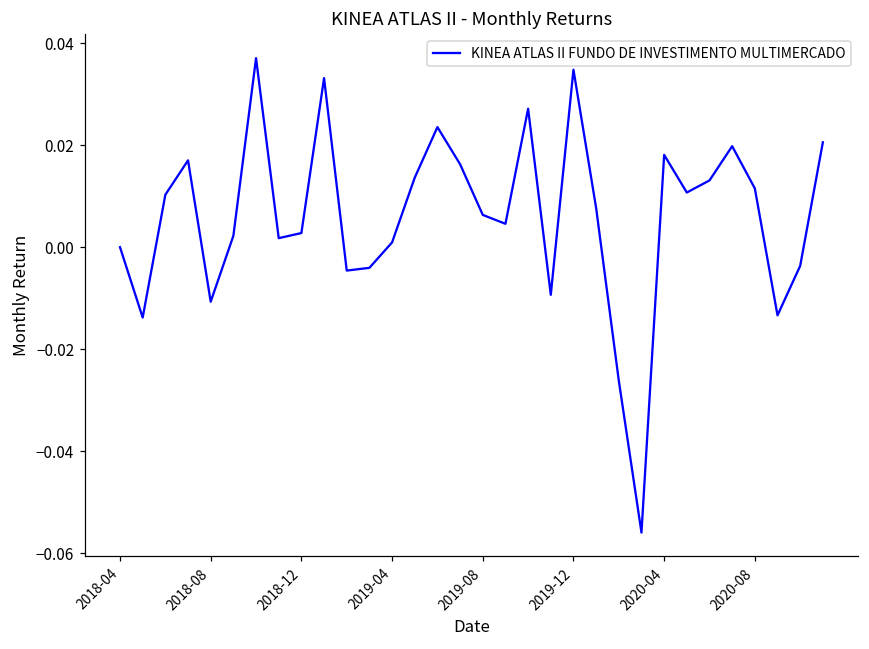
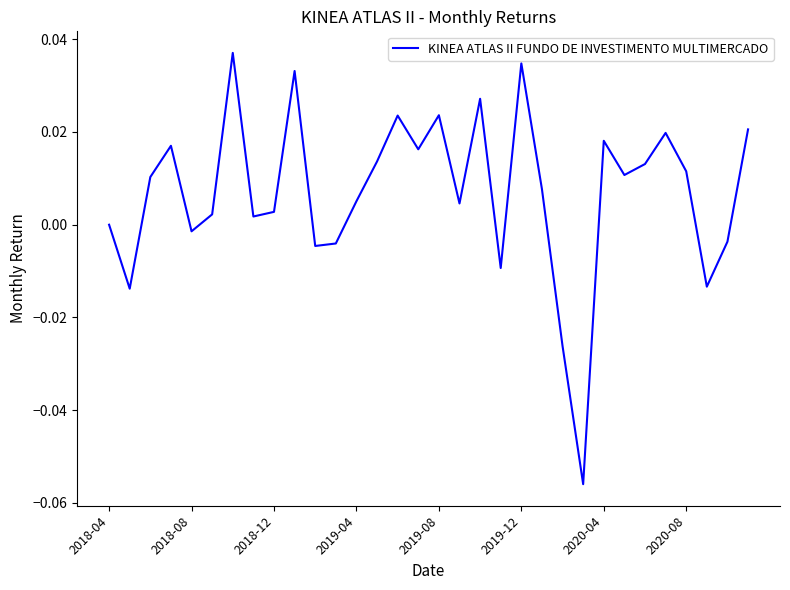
  {
    "2018-04": 0.000,
-   "2018-08": -0.011,
+   "2018-08": -0.001,
    "2018-12": 0.003,
-   "2019-04": 0.001,
-   "2019-08": 0.006,
+   "2019-04": 0.005,
+   "2019-08": 0.024,
    "2019-12": 0.035,
    "2020-04": 0.018,
    "2020-08": 0.012
  }
